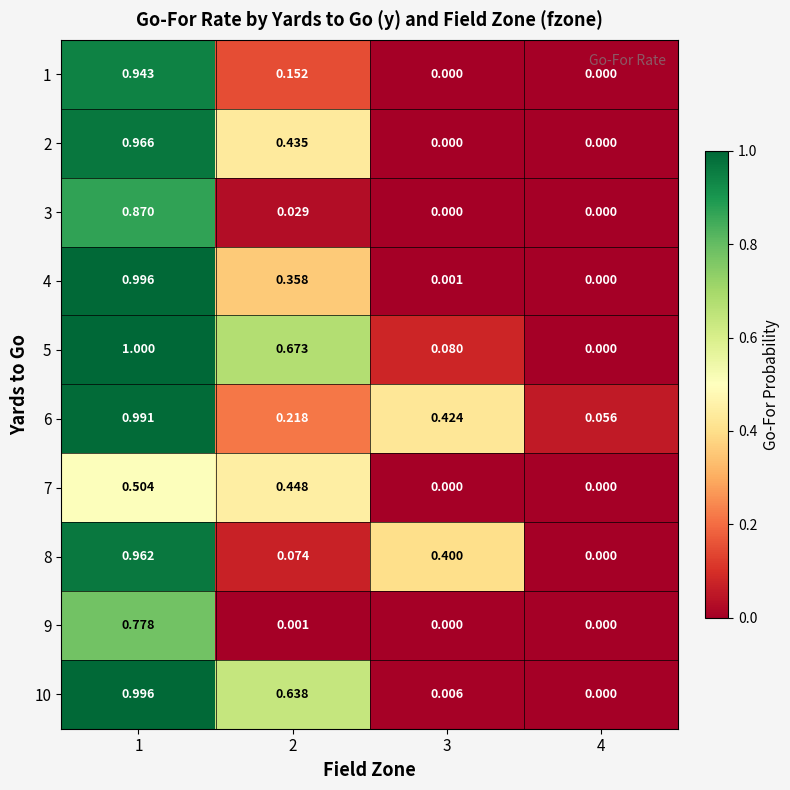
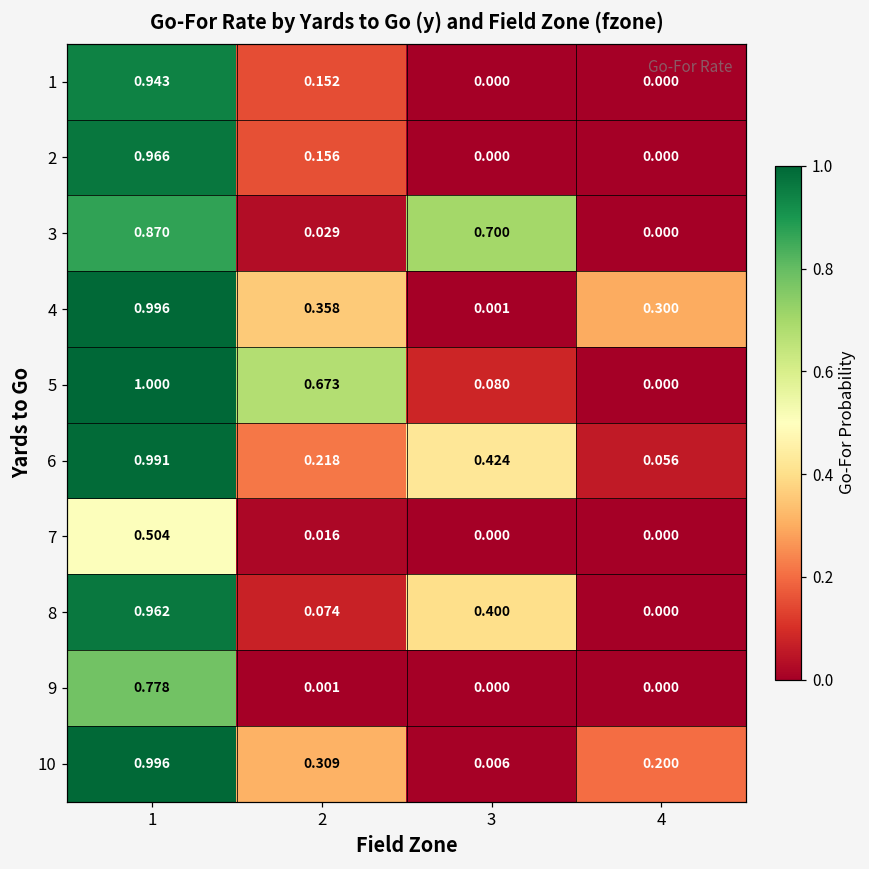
  {
    "1": {
      "1": 0.943,
      "2": 0.152,
      "3": 0.000
    },
    "2": {
      "1": 0.966,
-     "2": 0.435,
+     "2": 0.156,
      "3": 0.000,
      "4": 0.000
    },
    "3": {
      "1": 0.870,
      "2": 0.029,
-     "3": 0.000,
+     "3": 0.700,
      "4": 0.000
    },
    "4": {
      "1": 0.996,
      "2": 0.358,
      "3": 0.001,
-     "4": 0.000
+     "4": 0.300
    },
    "5": {
      "1": 1.000,
      "2": 0.673,
      "3": 0.080,
      "4": 0.000
    },
    "6": {
      "1": 0.991,
      "2": 0.218,
      "3": 0.424,
      "4": 0.056
    },
    "7": {
      "1": 0.504,
-     "2": 0.448,
+     "2": 0.016,
      "3": 0.000,
      "4": 0.000
    },
    "8": {
      "1": 0.962,
      "2": 0.074,
      "3": 0.400,
      "4": 0.000
    },
    "9": {
      "1": 0.778,
      "2": 0.001,
      "3": 0.000,
      "4": 0.000
    },
    "10": {
      "1": 0.996,
-     "2": 0.638,
+     "2": 0.309,
      "3": 0.006,
-     "4": 0.000
+     "4": 0.200
    }
  }
